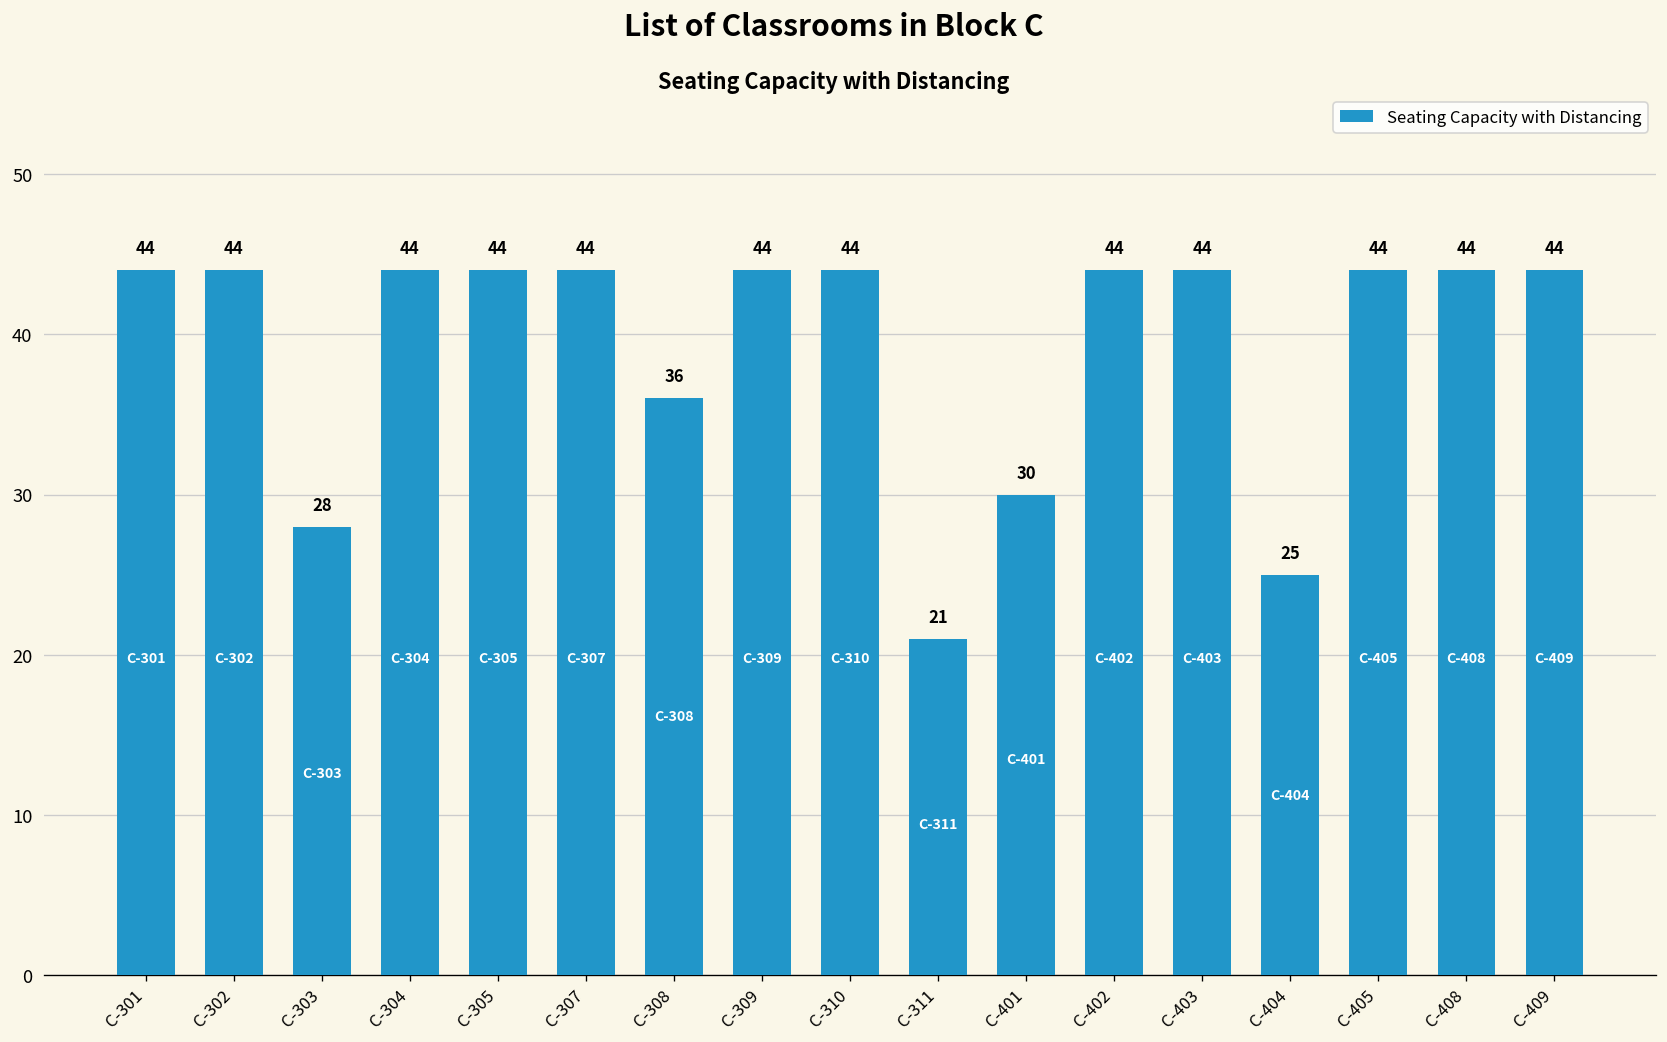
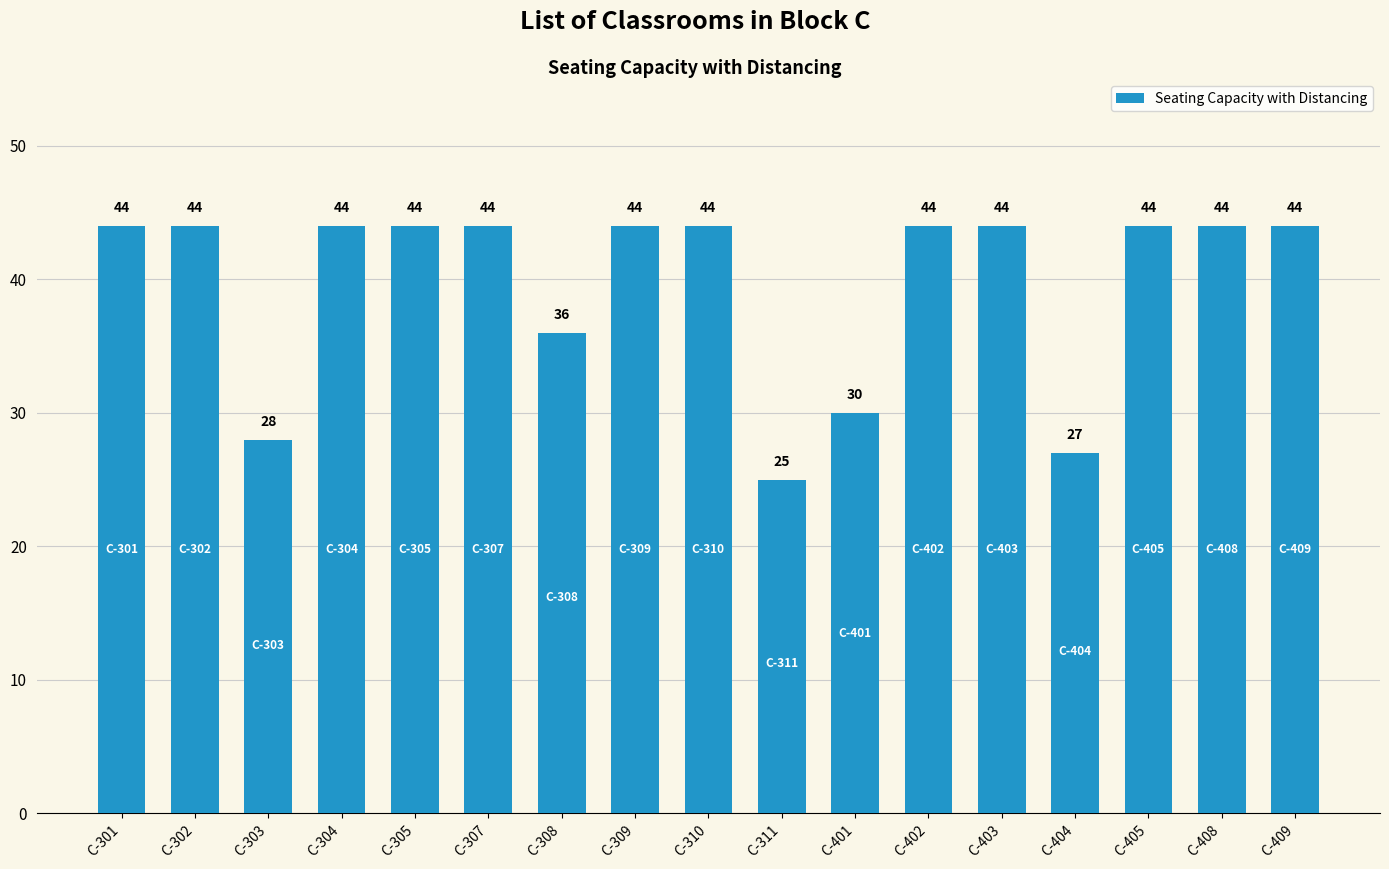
  {
    "C-301": 44,
    "C-302": 44,
    "C-303": 28,
    "C-304": 44,
    "C-305": 44,
    "C-307": 44,
    "C-308": 36,
    "C-309": 44,
    "C-310": 44,
-   "C-311": 21,
+   "C-311": 25,
    "C-401": 30,
    "C-402": 44,
    "C-403": 44,
-   "C-404": 25,
+   "C-404": 27,
    "C-405": 44,
    "C-408": 44,
    "C-409": 44
  }
